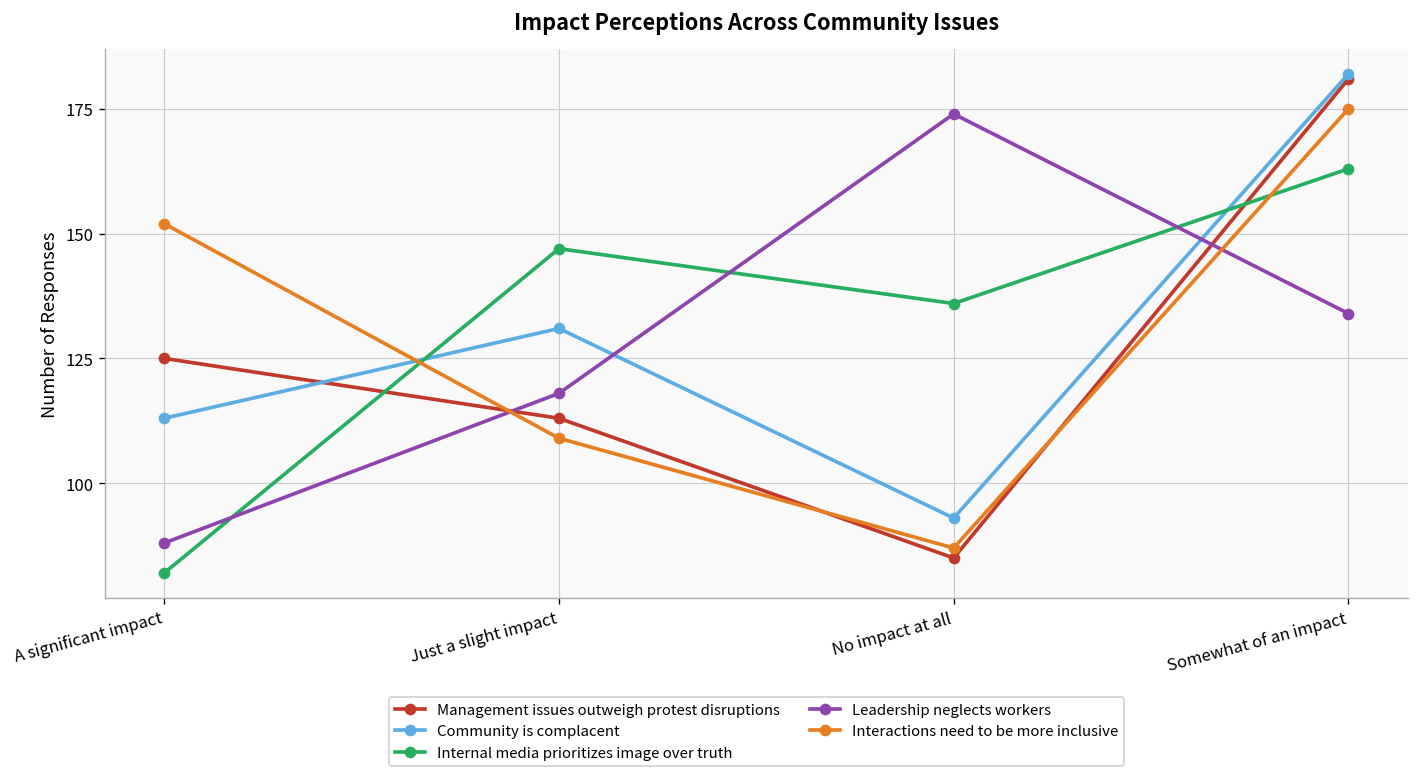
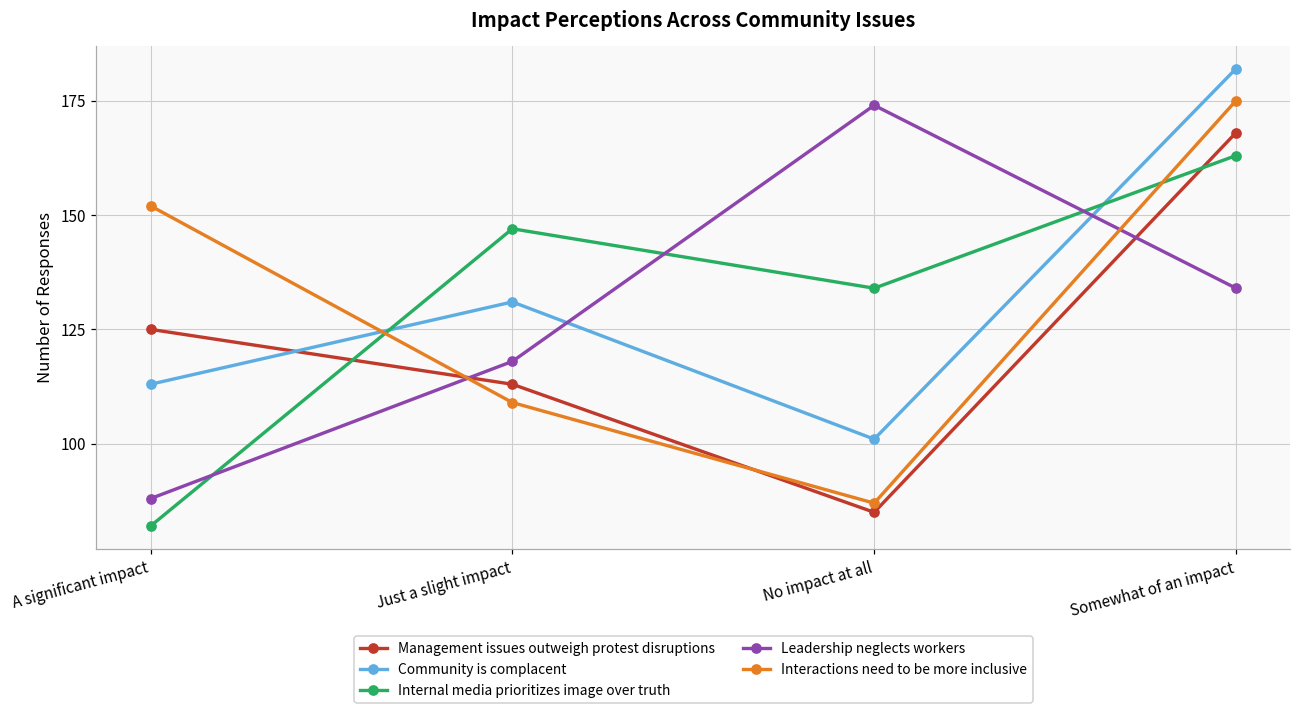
  {
    "Management issues outweigh protest disruptions": {
      "A significant impact": 125,
      "Just a slight impact": 113,
      "No impact at all": 85,
-     "Somewhat of an impact": 181
+     "Somewhat of an impact": 168
    },
    "Community is complacent": {
      "A significant impact": 113,
      "Just a slight impact": 131,
-     "No impact at all": 93,
+     "No impact at all": 101,
      "Somewhat of an impact": 182
    },
    "Internal media prioritizes image over truth": {
      "A significant impact": 82,
      "Just a slight impact": 147,
-     "No impact at all": 136,
+     "No impact at all": 134,
      "Somewhat of an impact": 163
    },
    "Leadership neglects workers": {
      "A significant impact": 88,
      "Just a slight impact": 118,
      "No impact at all": 174,
      "Somewhat of an impact": 134
    },
    "Interactions need to be more inclusive": {
      "A significant impact": 152,
      "Just a slight impact": 109,
      "No impact at all": 87,
      "Somewhat of an impact": 175
    }
  }
